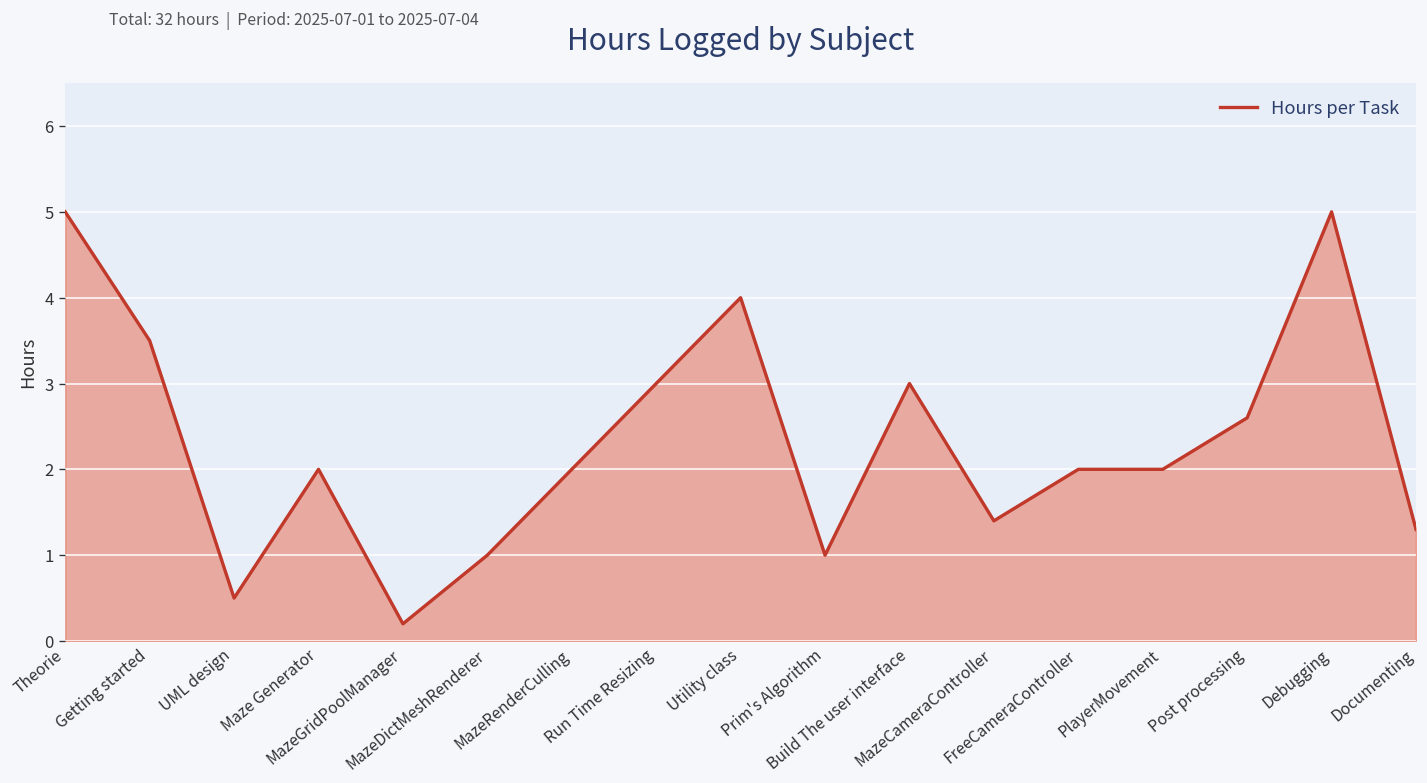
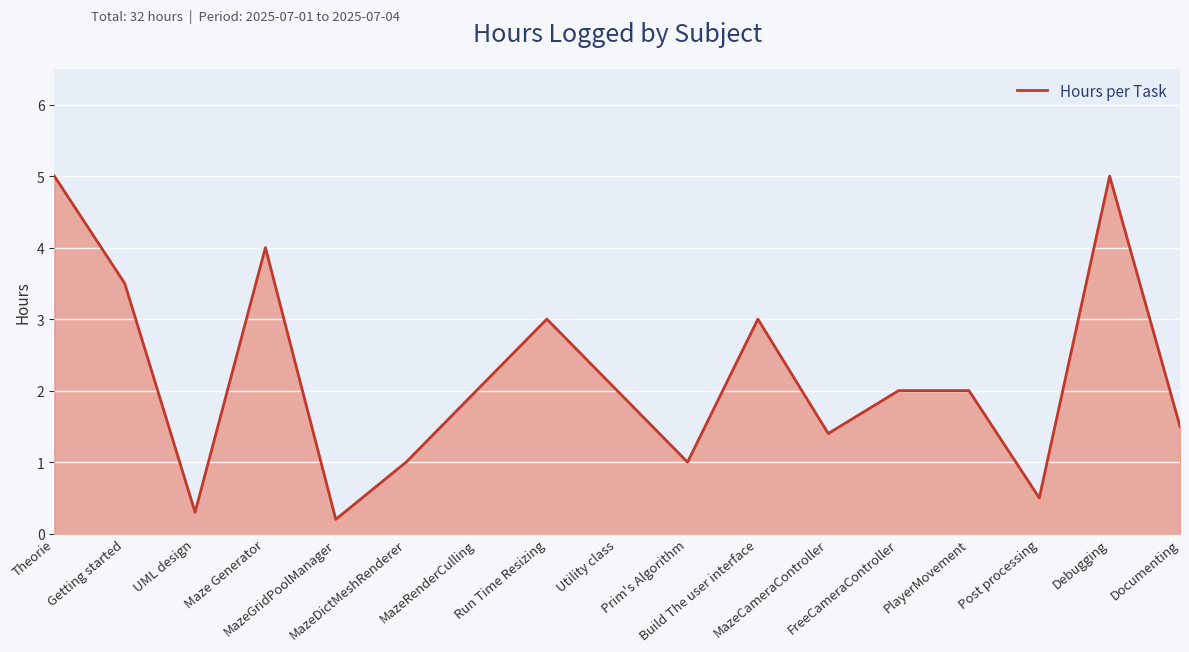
  {
    "Theorie": 5.0,
    "Getting started": 3.5,
-   "UML design": 0.5,
-   "Maze Generator": 2,
+   "UML design": 0.3,
+   "Maze Generator": 4,
    "MazeGridPoolManager": 0.2,
    "MazeDictMeshRenderer": 1.0,
    "MazeRenderCulling": 2.0,
    "Run Time Resizing": 3.0,
-   "Utility class": 4,
+   "Utility class": 2,
    "Prim's Algorithm": 1.0,
    "Build The user interface": 3.0,
    "MazeCameraController": 1.4,
    "FreeCameraController": 2.0,
    "PlayerMovement": 2.0,
-   "Post processing": 2.6,
+   "Post processing": 0.5,
    "Debugging": 5.0,
-   "Documenting": 1.3
+   "Documenting": 1.5
  }
